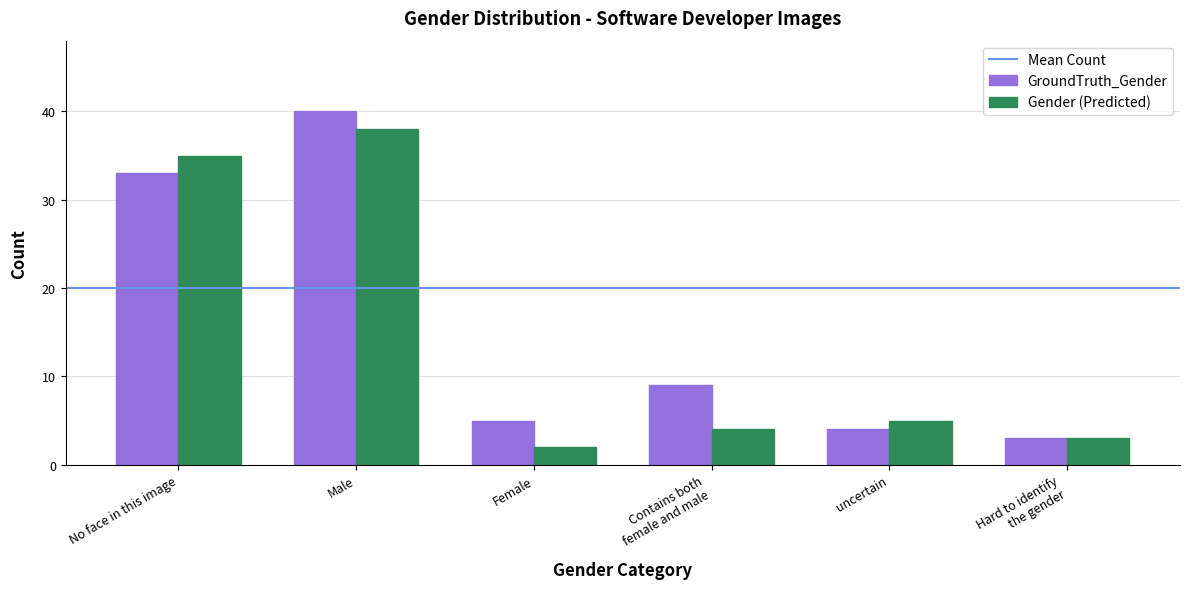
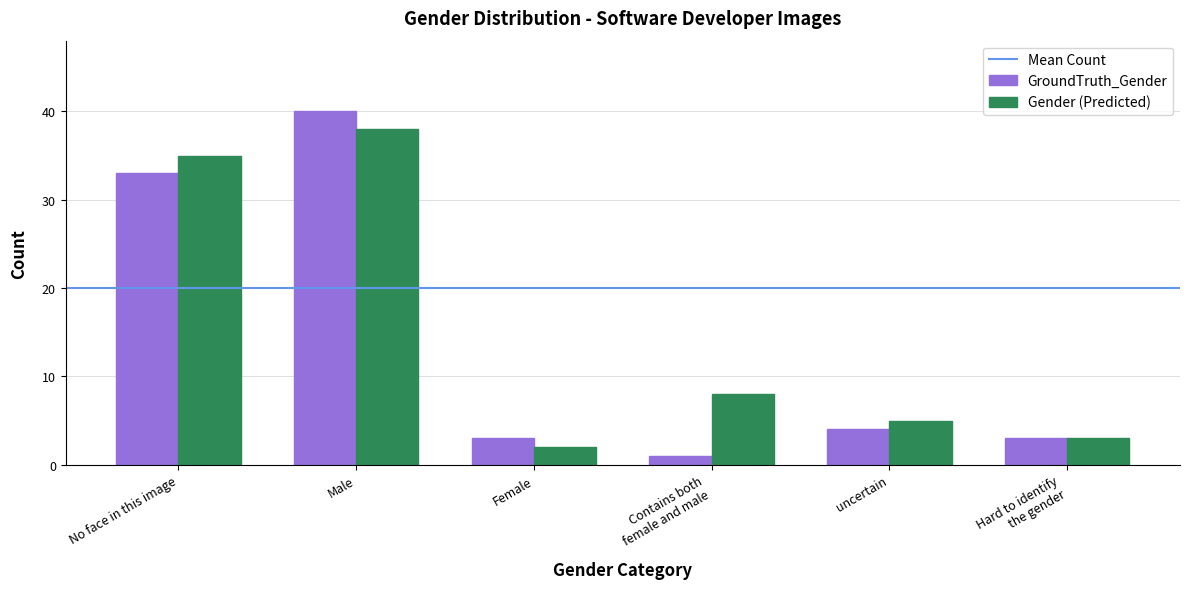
  {
    "GroundTruth_Gender": {
      "No face in this image": 33,
      "Male": 40,
-     "Female": 5,
-     "Contains both female and male": 9,
+     "Female": 3,
+     "Contains both female and male": 1,
      "uncertain": 4,
      "Hard to identify the gender": 3
    },
    "Gender (Predicted)": {
      "No face in this image": 35,
      "Male": 38,
      "Female": 2,
-     "Contains both female and male": 4,
+     "Contains both female and male": 8,
      "uncertain": 5,
      "Hard to identify the gender": 3
    }
  }
